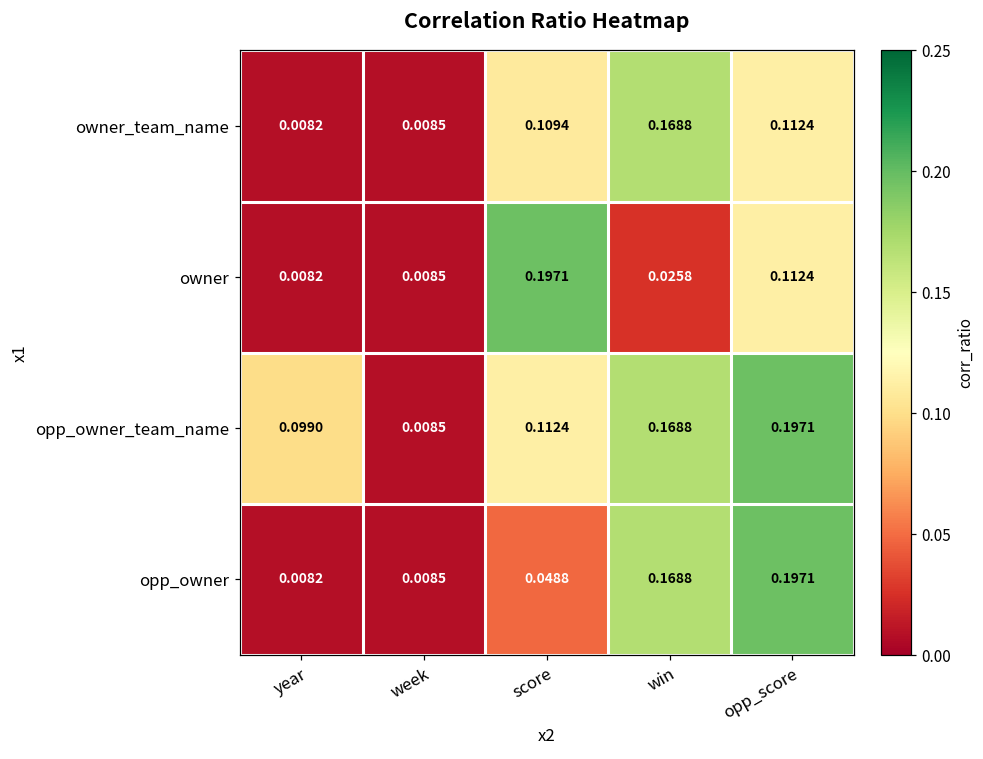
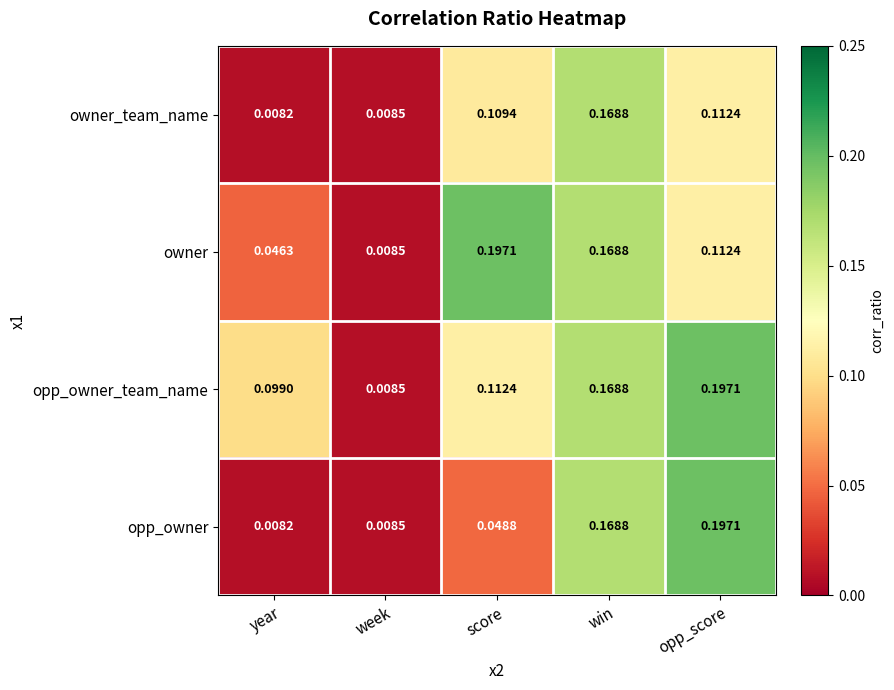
  {
    "owner_team_name": {
      "year": 0.0082,
      "week": 0.0085,
      "score": 0.1094,
      "win": 0.1688,
      "opp_score": 0.1124
    },
    "owner": {
-     "year": 0.0082,
+     "year": 0.0463,
      "week": 0.0085,
      "score": 0.1971,
-     "win": 0.0258,
+     "win": 0.1688,
      "opp_score": 0.1124
    },
    "opp_owner_team_name": {
      "year": 0.0990,
      "week": 0.0085,
      "score": 0.1124,
      "win": 0.1688,
      "opp_score": 0.1971
    },
    "opp_owner": {
      "year": 0.0082,
      "week": 0.0085,
      "score": 0.0488,
      "win": 0.1688,
      "opp_score": 0.1971
    }
  }
